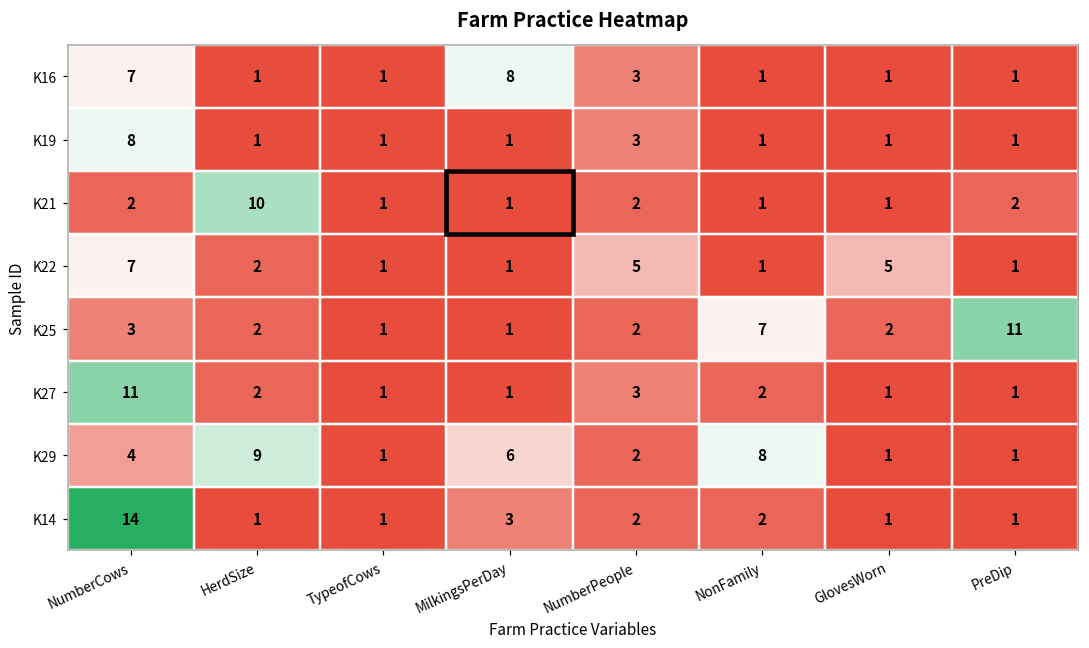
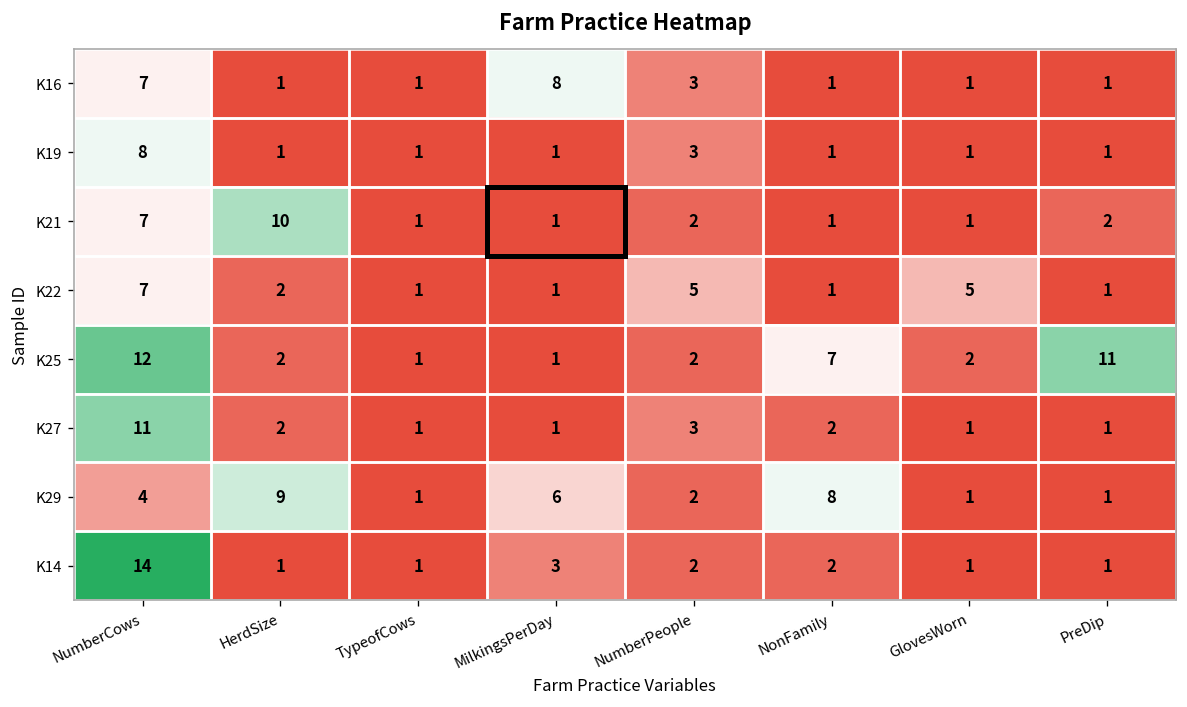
  {
    "K16": {
      "NumberCows": 7,
      "HerdSize": 1,
      "TypeofCows": 1,
      "MilkingsPerDay": 8,
      "NumberPeople": 3,
      "NonFamily": 1,
      "GlovesWorn": 1,
      "PreDip": 1
    },
    "K19": {
      "NumberCows": 8,
      "HerdSize": 1,
      "TypeofCows": 1,
      "MilkingsPerDay": 1,
      "NumberPeople": 3,
      "NonFamily": 1,
      "GlovesWorn": 1,
      "PreDip": 1
    },
    "K21": {
-     "NumberCows": 2,
+     "NumberCows": 7,
      "HerdSize": 10,
      "TypeofCows": 1,
      "MilkingsPerDay": 1,
      "NumberPeople": 2,
      "NonFamily": 1,
      "GlovesWorn": 1,
      "PreDip": 2
    },
    "K22": {
      "NumberCows": 7,
      "HerdSize": 2,
      "TypeofCows": 1,
      "MilkingsPerDay": 1,
      "NumberPeople": 5,
      "NonFamily": 1,
      "GlovesWorn": 5,
      "PreDip": 1
    },
    "K25": {
-     "NumberCows": 3,
+     "NumberCows": 12,
      "HerdSize": 2,
      "TypeofCows": 1,
      "MilkingsPerDay": 1,
      "NumberPeople": 2,
      "NonFamily": 7,
      "GlovesWorn": 2,
      "PreDip": 11
    },
    "K27": {
      "NumberCows": 11,
      "HerdSize": 2,
      "TypeofCows": 1,
      "MilkingsPerDay": 1,
      "NumberPeople": 3,
      "NonFamily": 2,
      "GlovesWorn": 1,
      "PreDip": 1
    },
    "K29": {
      "NumberCows": 4,
      "HerdSize": 9,
      "TypeofCows": 1,
      "MilkingsPerDay": 6,
      "NumberPeople": 2,
      "NonFamily": 8,
      "GlovesWorn": 1,
      "PreDip": 1
    },
    "K14": {
      "NumberCows": 14,
      "HerdSize": 1,
      "TypeofCows": 1,
      "MilkingsPerDay": 3,
      "NumberPeople": 2,
      "NonFamily": 2,
      "GlovesWorn": 1,
      "PreDip": 1
    }
  }
